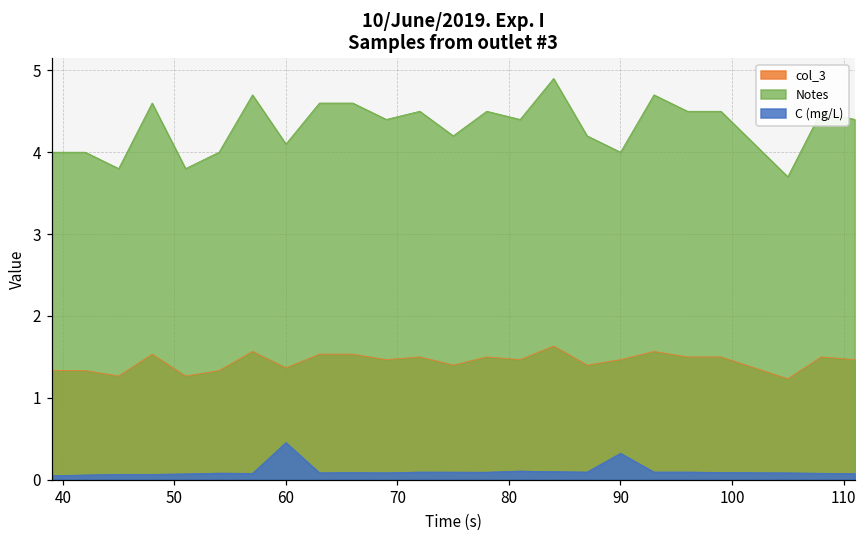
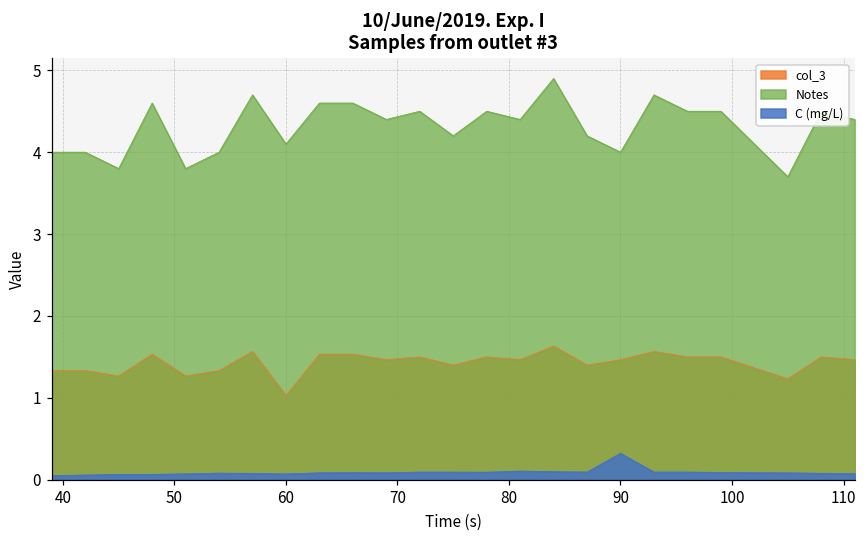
  {
    "col_3": {
-     "60": 1.4,
+     "60": 1.0,
      "90": 1.5
    },
    "Notes": {
      "60": 4.1,
      "90": 4.0
    },
    "C (mg/L)": {
-     "60": 0.5,
+     "60": 0.1,
      "90": 0.3
    }
  }
